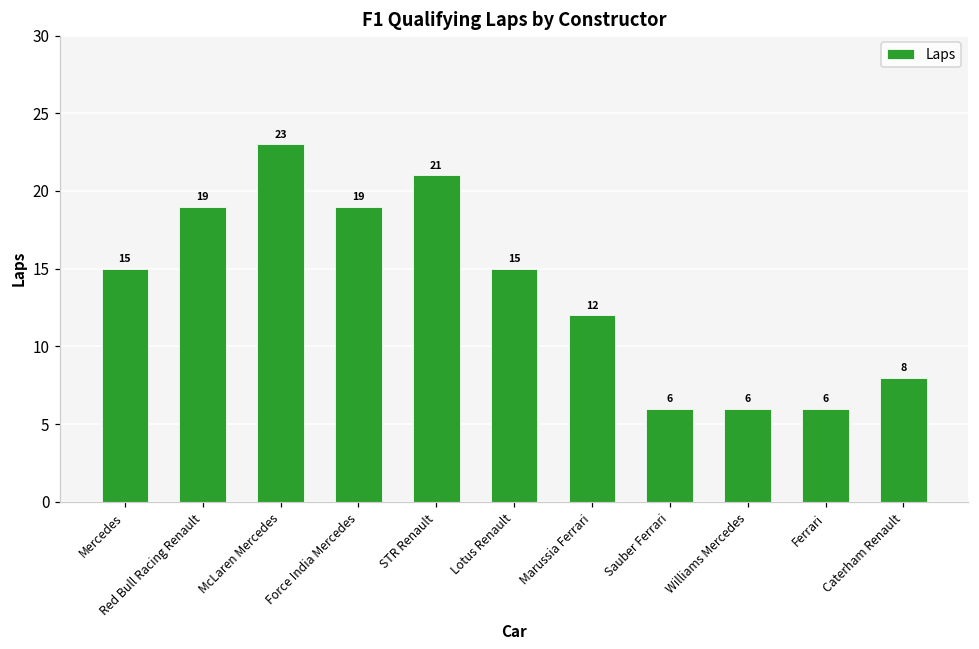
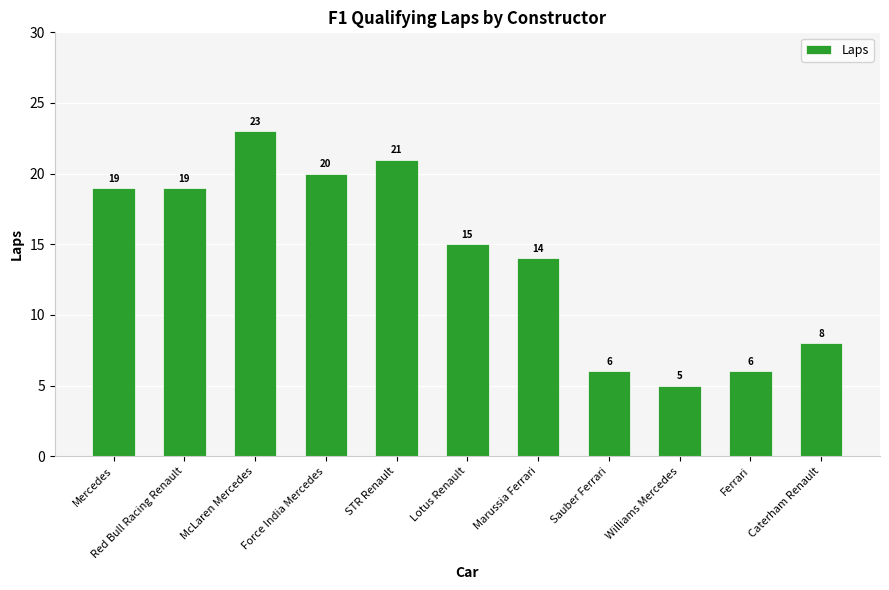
  {
-   "Mercedes": 15,
+   "Mercedes": 19,
    "Red Bull Racing Renault": 19,
    "McLaren Mercedes": 23,
-   "Force India Mercedes": 19,
+   "Force India Mercedes": 20,
    "STR Renault": 21,
    "Lotus Renault": 15,
-   "Marussia Ferrari": 12,
+   "Marussia Ferrari": 14,
    "Sauber Ferrari": 6,
-   "Williams Mercedes": 6,
+   "Williams Mercedes": 5,
    "Ferrari": 6,
    "Caterham Renault": 8
  }
